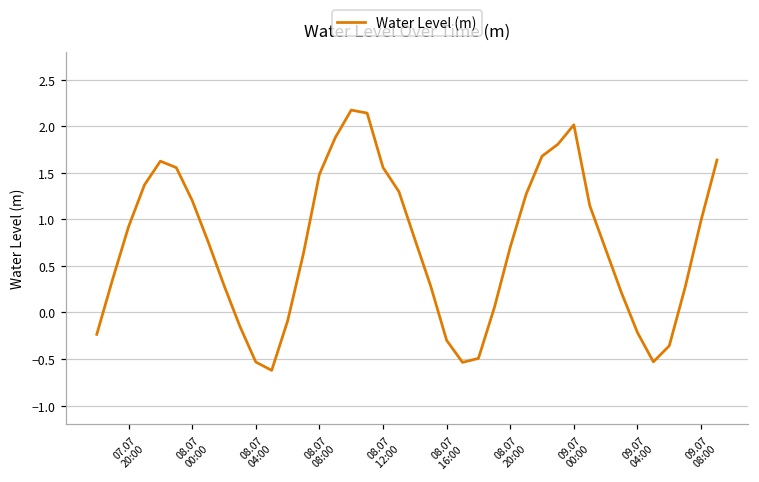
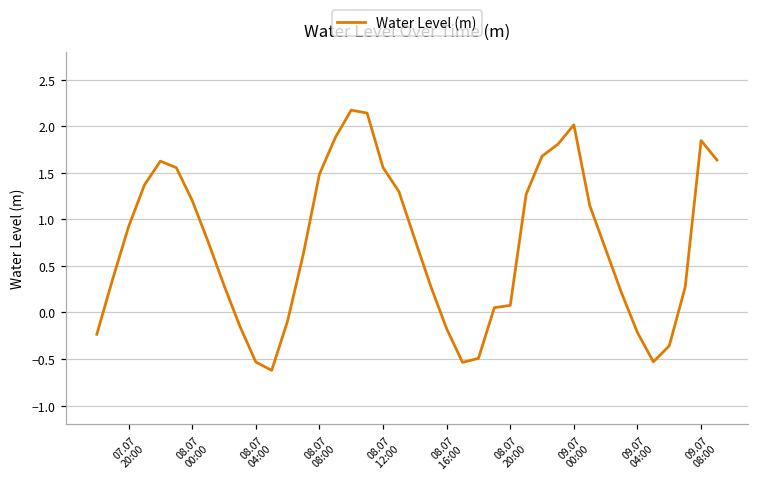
  {
    "07.07 20:00": 0.9,
    "08.07 00:00": 1.2,
    "08.07 04:00": -0.5,
    "08.07 08:00": 1.5,
    "08.07 12:00": 1.6,
-   "08.07 16:00": -0.3,
-   "08.07 20:00": 0.7,
+   "08.07 16:00": -0.2,
+   "08.07 20:00": 0.1,
    "09.07 00:00": 2.0,
    "09.07 04:00": -0.2,
-   "09.07 08:00": 1.0
+   "09.07 08:00": 1.8
  }
